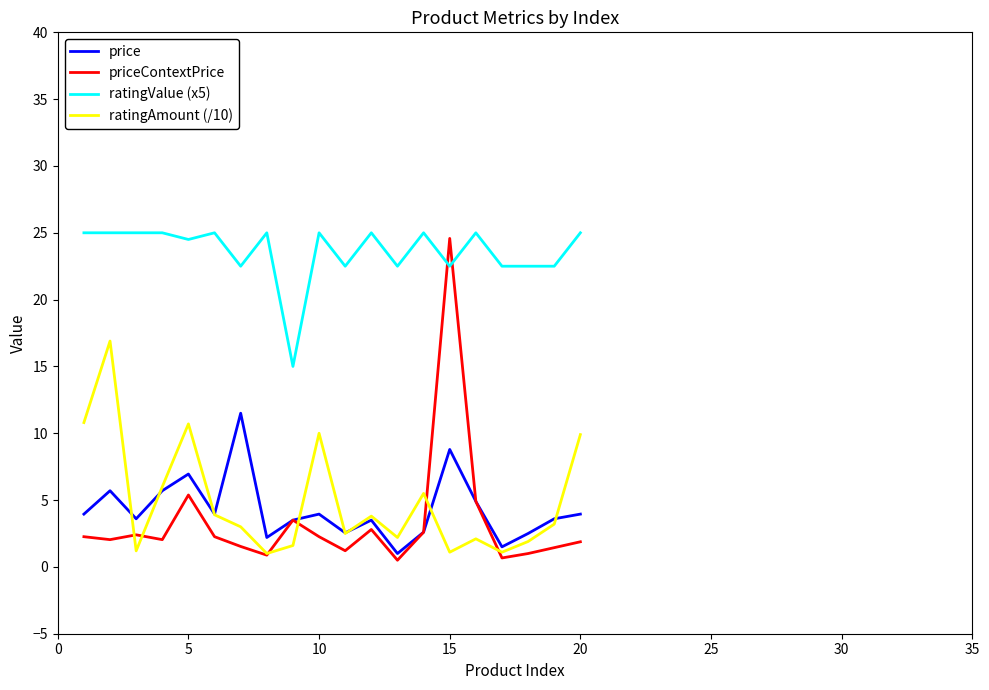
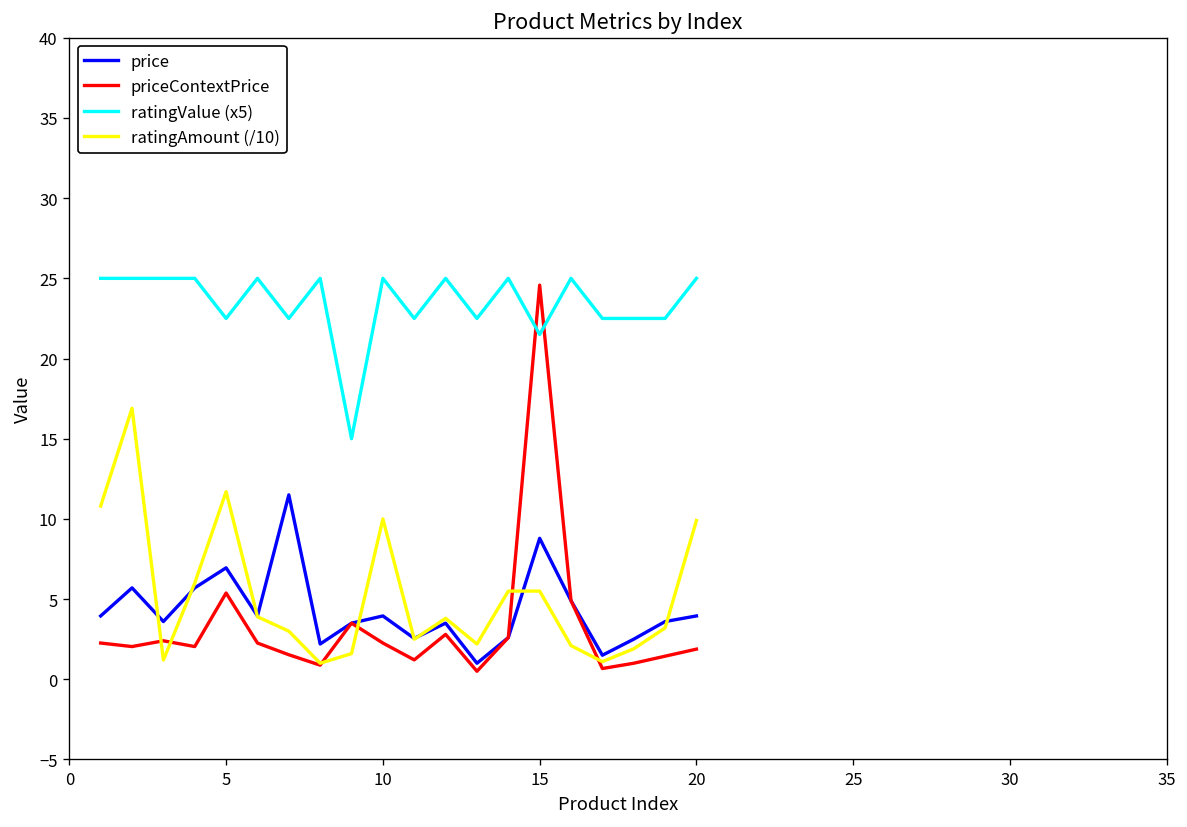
  {
    "price": {
      "5": 7.0,
      "10": 4.0,
      "15": 8.8,
      "20": 4.0
    },
    "priceContextPrice": {
      "5": 5.4,
      "10": 2.3,
      "15": 24.6,
      "20": 1.9
    },
    "ratingValue (x5)": {
-     "5": 24.5,
+     "5": 22.5,
      "10": 25.0,
-     "15": 22.5,
+     "15": 21.5,
      "20": 25.0
    },
    "ratingAmount (/10)": {
-     "5": 10.7,
+     "5": 11.7,
      "10": 10.0,
-     "15": 1.1,
+     "15": 5.5,
      "20": 9.9
    }
  }
